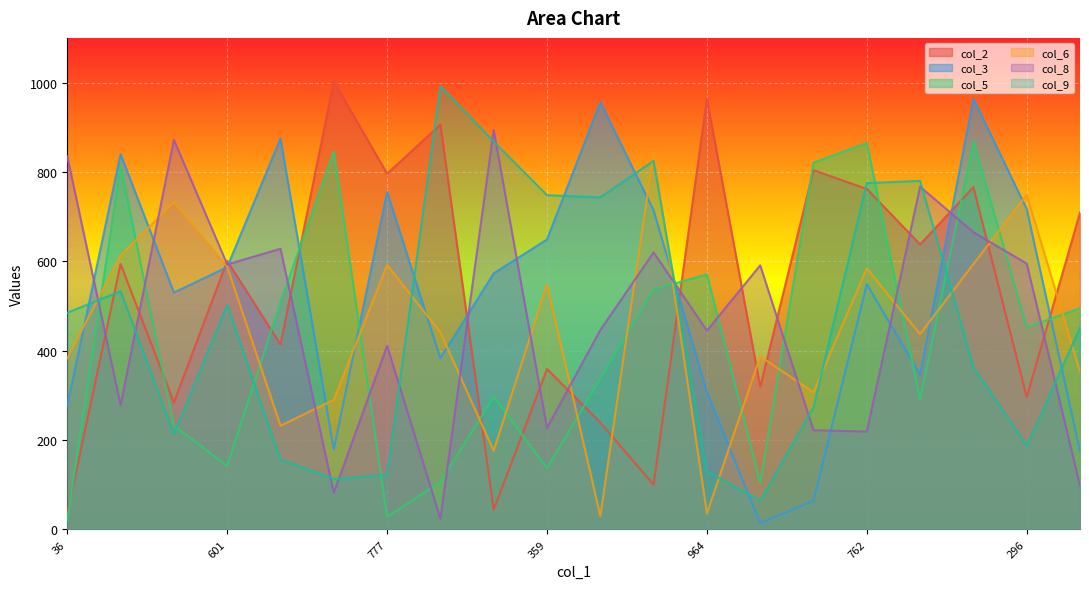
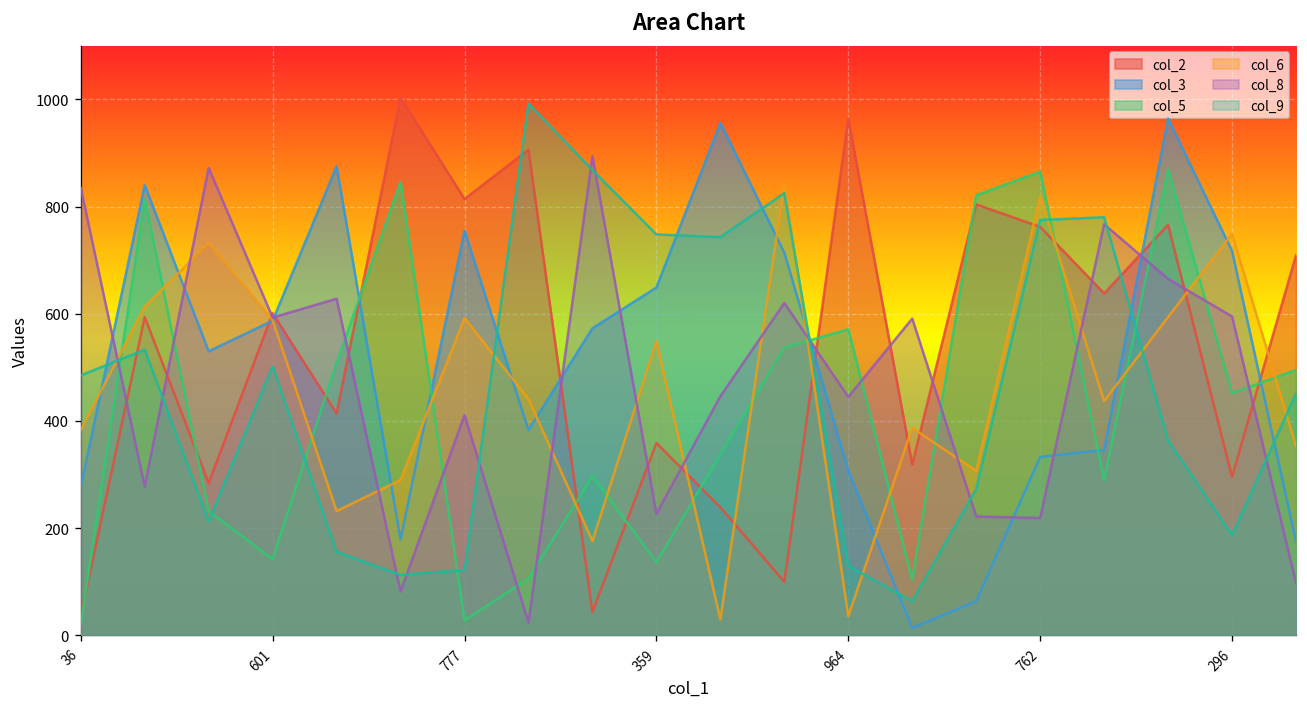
  {
    "col_2": {
      "36": 40,
      "601": 600,
-     "777": 800,
+     "777": 810,
      "359": 360,
      "964": 960,
      "762": 760,
      "296": 300
    },
    "col_3": {
      "36": 280,
      "777": 760,
      "359": 650,
      "964": 310,
-     "762": 550,
+     "762": 330,
      "296": 720
    },
    "col_6": {
      "36": 380,
      "777": 590,
      "359": 550,
      "964": 40,
-     "762": 580,
+     "762": 820,
      "296": 750
    },
    "col_8": {
      "36": 840,
      "777": 410,
      "359": 230,
      "964": 450,
      "762": 220,
      "296": 600
    }
  }
